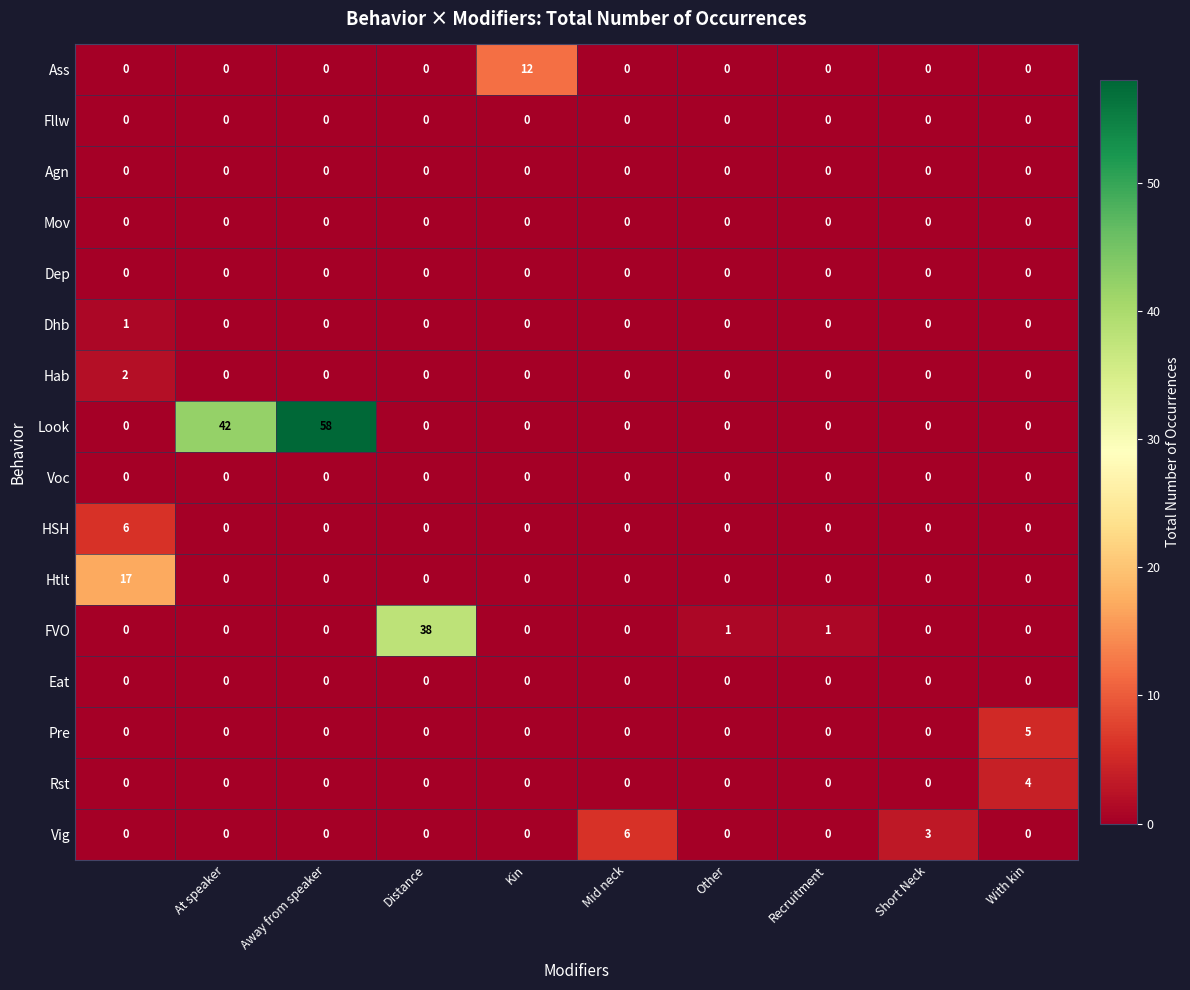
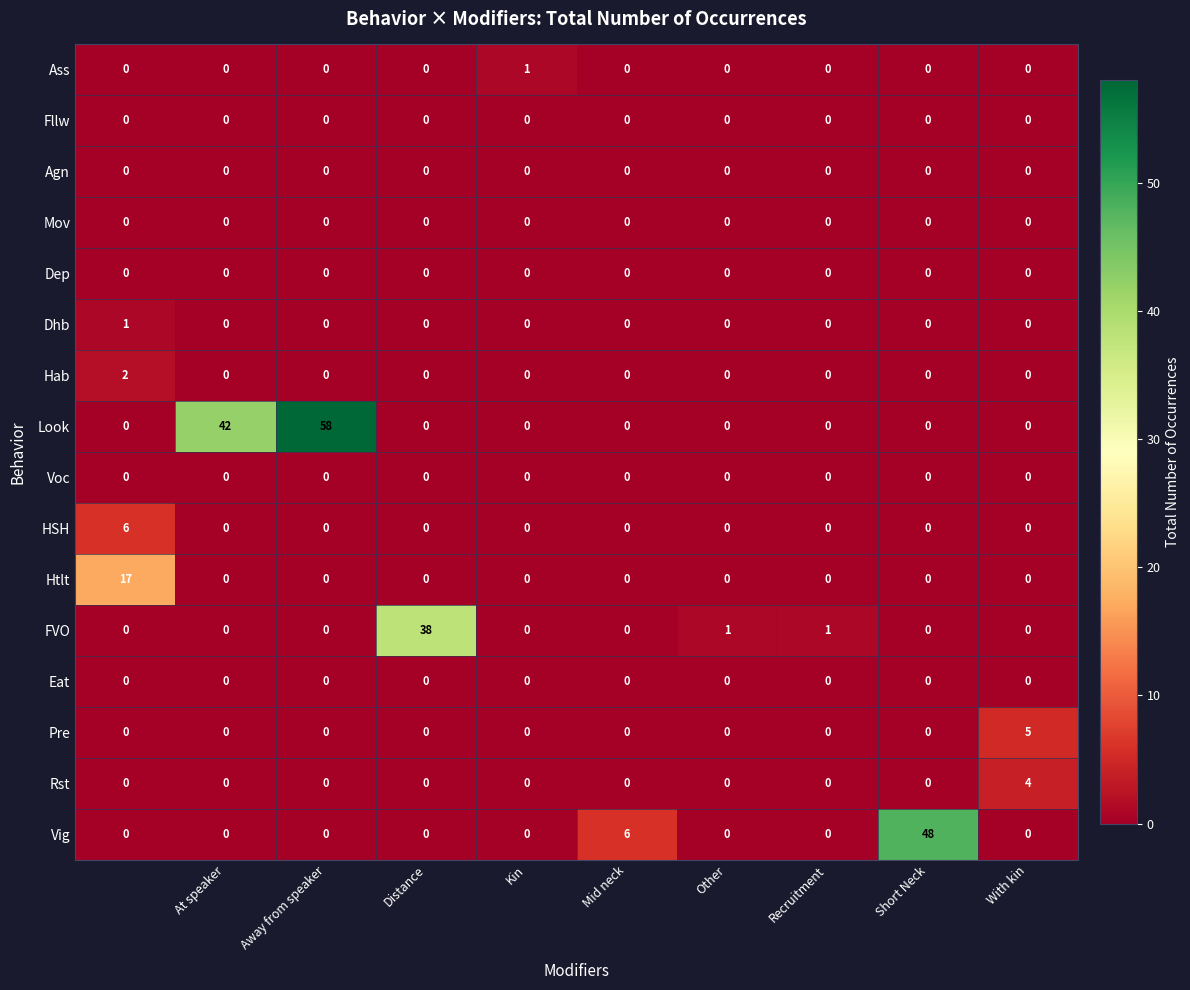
  {
    "Ass": {
      "At speaker": 0,
      "Away from speaker": 0,
      "Distance": 0,
-     "Kin": 12,
+     "Kin": 1,
      "Mid neck": 0,
      "Other": 0,
      "Recruitment": 0,
      "Short Neck": 0,
      "With kin": 0
    },
    "Fllw": {
      "At speaker": 0,
      "Away from speaker": 0,
      "Distance": 0,
      "Kin": 0,
      "Mid neck": 0,
      "Other": 0,
      "Recruitment": 0,
      "Short Neck": 0,
      "With kin": 0
    },
    "Agn": {
      "At speaker": 0,
      "Away from speaker": 0,
      "Distance": 0,
      "Kin": 0,
      "Mid neck": 0,
      "Other": 0,
      "Recruitment": 0,
      "Short Neck": 0,
      "With kin": 0
    },
    "Mov": {
      "At speaker": 0,
      "Away from speaker": 0,
      "Distance": 0,
      "Kin": 0,
      "Mid neck": 0,
      "Other": 0,
      "Recruitment": 0,
      "Short Neck": 0,
      "With kin": 0
    },
    "Dep": {
      "At speaker": 0,
      "Away from speaker": 0,
      "Distance": 0,
      "Kin": 0,
      "Mid neck": 0,
      "Other": 0,
      "Recruitment": 0,
      "Short Neck": 0,
      "With kin": 0
    },
    "Dhb": {
      "At speaker": 0,
      "Away from speaker": 0,
      "Distance": 0,
      "Kin": 0,
      "Mid neck": 0,
      "Other": 0,
      "Recruitment": 0,
      "Short Neck": 0,
      "With kin": 0
    },
    "Hab": {
      "At speaker": 0,
      "Away from speaker": 0,
      "Distance": 0,
      "Kin": 0,
      "Mid neck": 0,
      "Other": 0,
      "Recruitment": 0,
      "Short Neck": 0,
      "With kin": 0
    },
    "Look": {
      "At speaker": 42,
      "Away from speaker": 58,
      "Distance": 0,
      "Kin": 0,
      "Mid neck": 0,
      "Other": 0,
      "Recruitment": 0,
      "Short Neck": 0,
      "With kin": 0
    },
    "Voc": {
      "At speaker": 0,
      "Away from speaker": 0,
      "Distance": 0,
      "Kin": 0,
      "Mid neck": 0,
      "Other": 0,
      "Recruitment": 0,
      "Short Neck": 0,
      "With kin": 0
    },
    "HSH": {
      "At speaker": 0,
      "Away from speaker": 0,
      "Distance": 0,
      "Kin": 0,
      "Mid neck": 0,
      "Other": 0,
      "Recruitment": 0,
      "Short Neck": 0,
      "With kin": 0
    },
    "Htlt": {
      "At speaker": 0,
      "Away from speaker": 0,
      "Distance": 0,
      "Kin": 0,
      "Mid neck": 0,
      "Other": 0,
      "Recruitment": 0,
      "Short Neck": 0,
      "With kin": 0
    },
    "FVO": {
      "At speaker": 0,
      "Away from speaker": 0,
      "Distance": 38,
      "Kin": 0,
      "Mid neck": 0,
      "Other": 1,
      "Recruitment": 1,
      "Short Neck": 0,
      "With kin": 0
    },
    "Eat": {
      "At speaker": 0,
      "Away from speaker": 0,
      "Distance": 0,
      "Kin": 0,
      "Mid neck": 0,
      "Other": 0,
      "Recruitment": 0,
      "Short Neck": 0,
      "With kin": 0
    },
    "Pre": {
      "At speaker": 0,
      "Away from speaker": 0,
      "Distance": 0,
      "Kin": 0,
      "Mid neck": 0,
      "Other": 0,
      "Recruitment": 0,
      "Short Neck": 0,
      "With kin": 5
    },
    "Rst": {
      "At speaker": 0,
      "Away from speaker": 0,
      "Distance": 0,
      "Kin": 0,
      "Mid neck": 0,
      "Other": 0,
      "Recruitment": 0,
      "Short Neck": 0,
      "With kin": 4
    },
    "Vig": {
      "At speaker": 0,
      "Away from speaker": 0,
      "Distance": 0,
      "Kin": 0,
      "Mid neck": 6,
      "Other": 0,
      "Recruitment": 0,
-     "Short Neck": 3,
+     "Short Neck": 48,
      "With kin": 0
    }
  }
